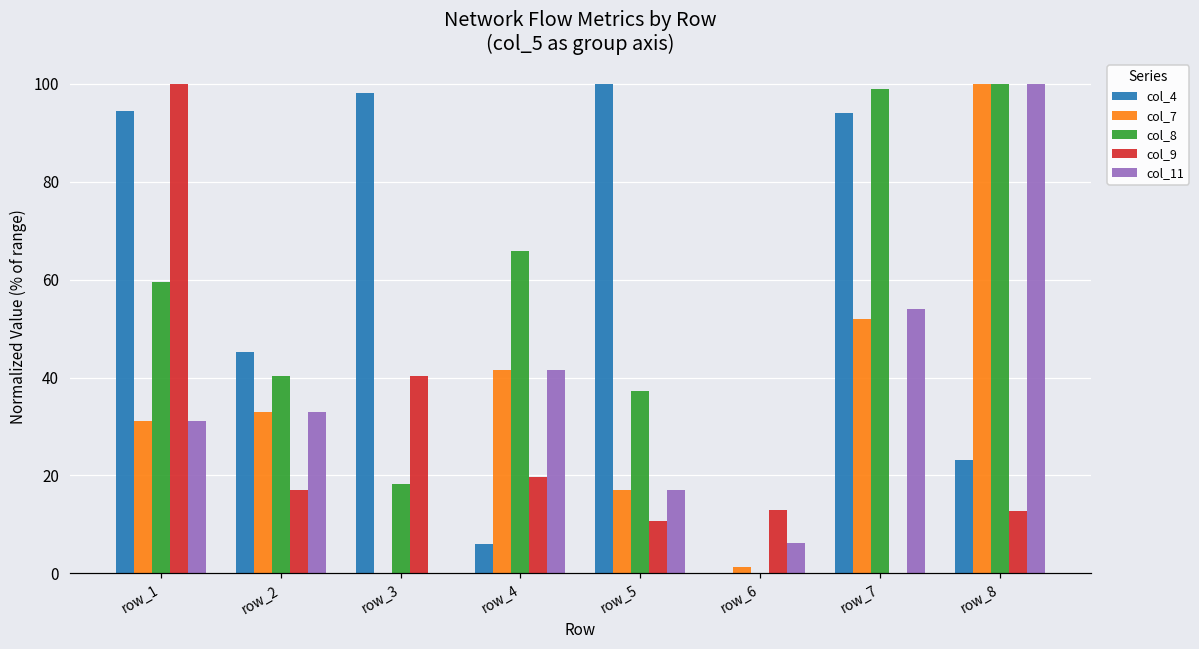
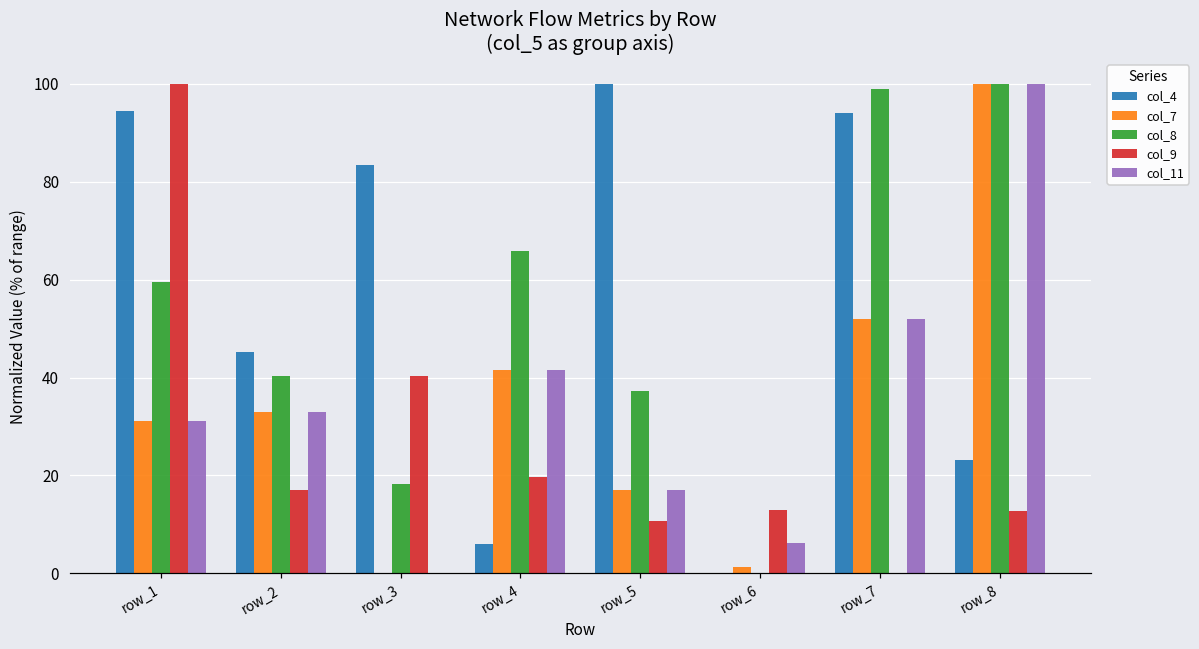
  {
    "col_4": {
      "row_1": 94,
      "row_2": 45,
-     "row_3": 98,
+     "row_3": 84,
      "row_4": 6,
      "row_5": 100,
      "row_6": 0,
      "row_7": 94,
      "row_8": 23
    },
    "col_7": {
      "row_1": 31,
      "row_2": 33,
      "row_3": 0,
      "row_4": 42,
      "row_5": 17,
      "row_6": 1,
      "row_7": 52,
      "row_8": 100
    },
    "col_8": {
      "row_1": 60,
      "row_2": 40,
      "row_3": 18,
      "row_4": 66,
      "row_5": 37,
      "row_6": 0,
      "row_7": 99,
      "row_8": 100
    },
    "col_9": {
      "row_1": 100,
      "row_2": 17,
      "row_3": 40,
      "row_4": 20,
      "row_5": 11,
      "row_6": 13,
      "row_7": 0,
      "row_8": 13
    },
    "col_11": {
      "row_1": 31,
      "row_2": 33,
      "row_3": 0,
      "row_4": 42,
      "row_5": 17,
      "row_6": 6,
-     "row_7": 54,
+     "row_7": 52,
      "row_8": 100
    }
  }
